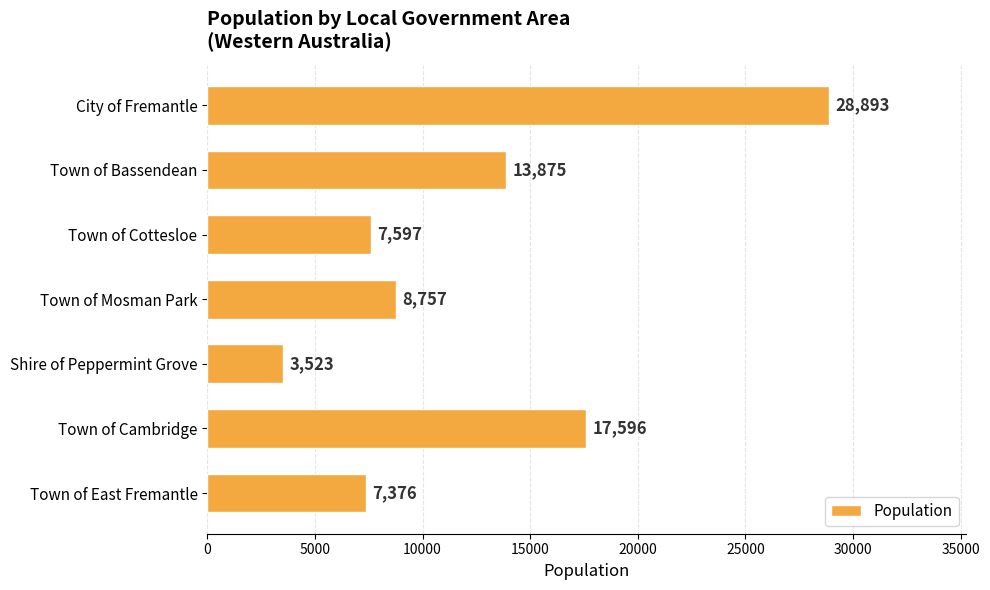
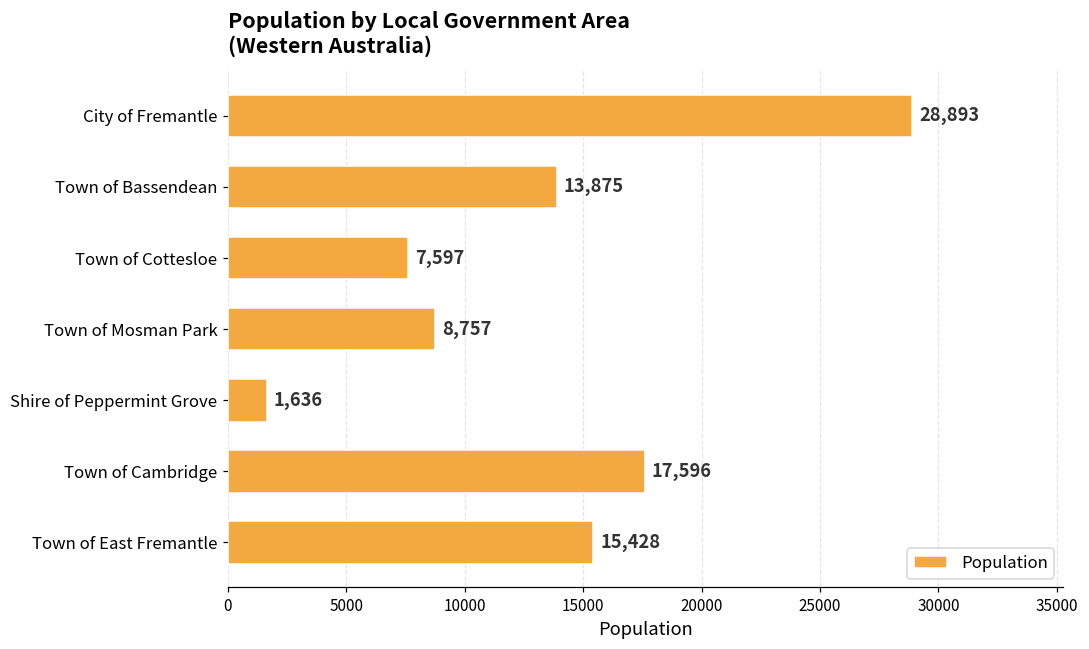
  {
    "City of Fremantle": "28,893",
    "Town of Bassendean": "13,875",
    "Town of Cottesloe": "7,597",
    "Town of Mosman Park": "8,757",
-   "Shire of Peppermint Grove": "3,523",
+   "Shire of Peppermint Grove": "1,636",
    "Town of Cambridge": "17,596",
-   "Town of East Fremantle": "7,376"
+   "Town of East Fremantle": "15,428"
  }
